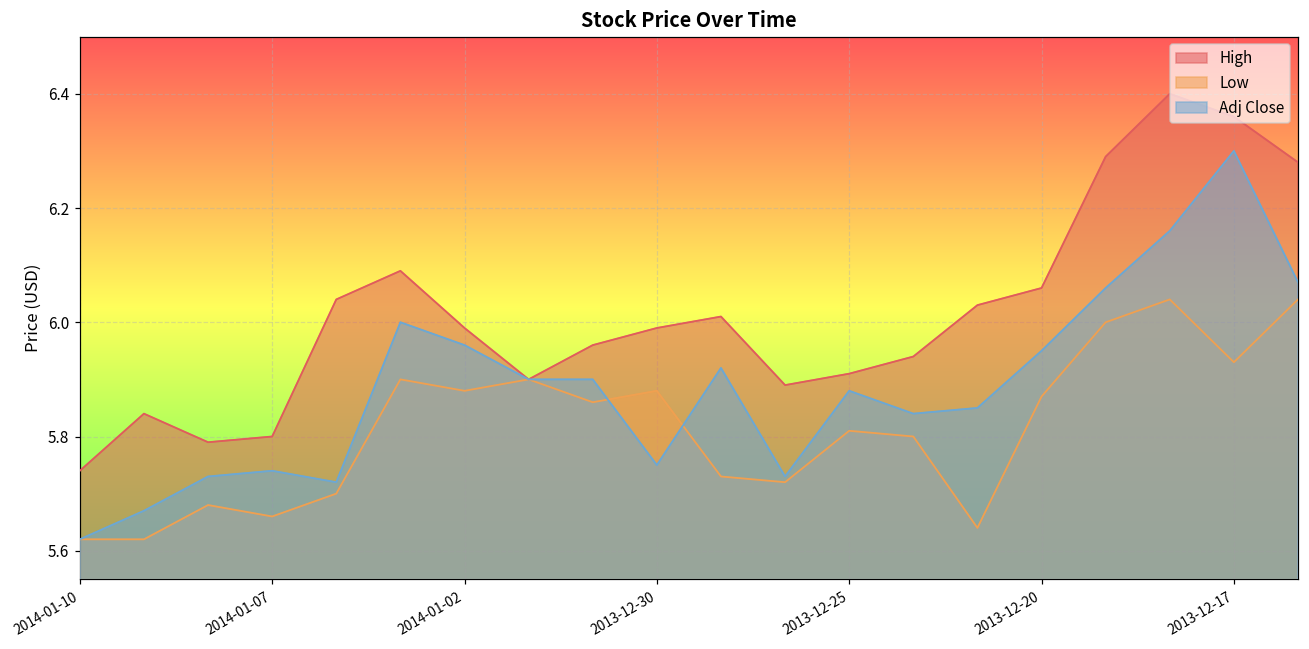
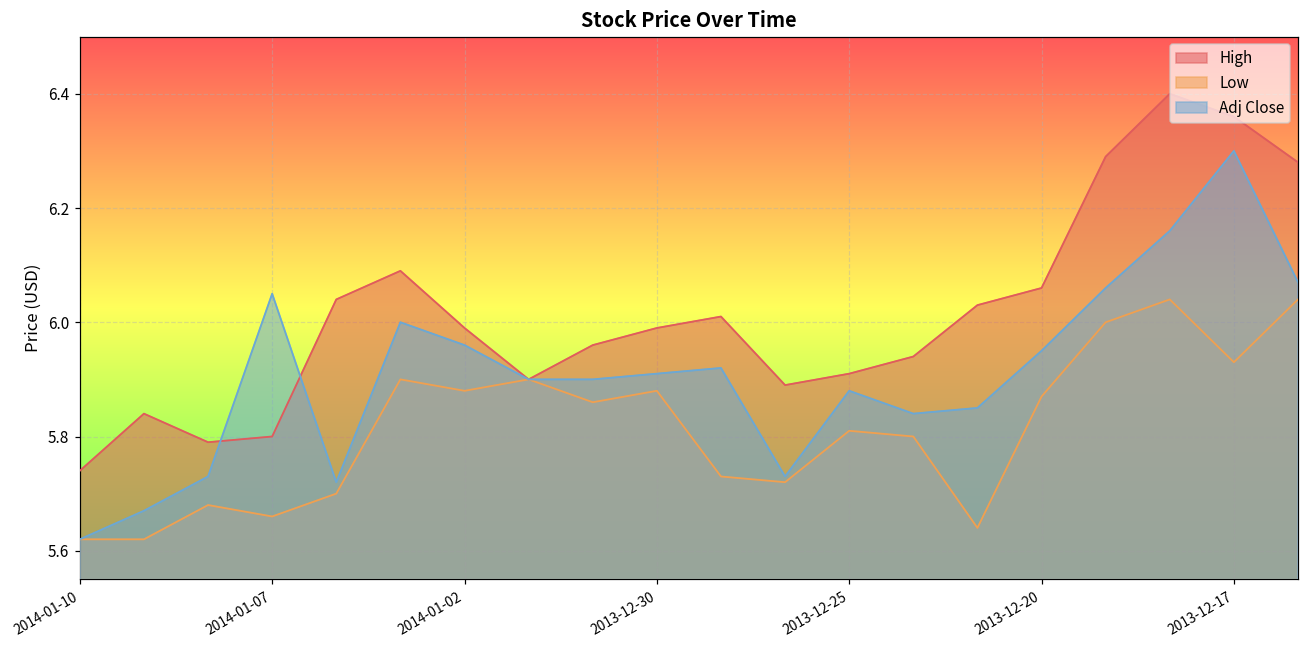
  {
    "Adj Close": {
-     "2014-01-07": 5.74,
+     "2014-01-07": 6.05,
      "2014-01-02": 5.96,
-     "2013-12-30": 5.75,
+     "2013-12-30": 5.91,
      "2013-12-25": 5.88,
      "2013-12-20": 5.95,
      "2013-12-17": 6.30
    }
  }
